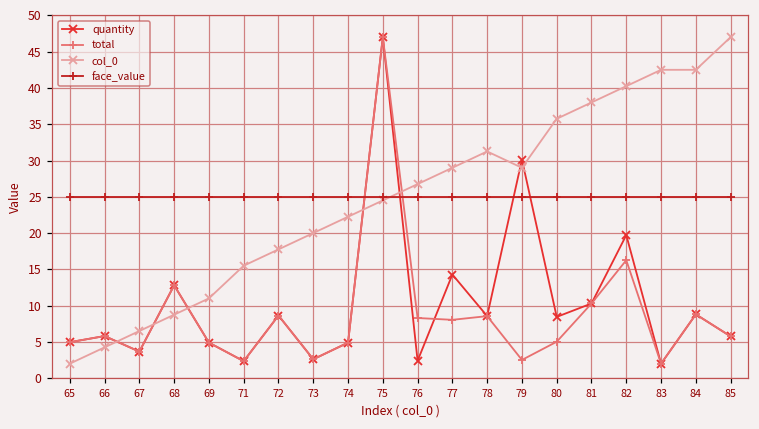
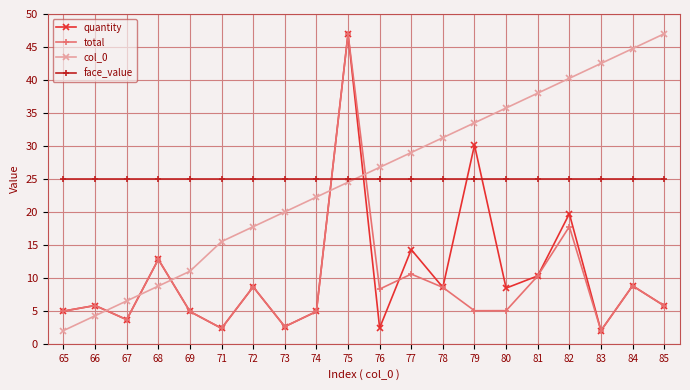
  {
    "total": {
      "76": 8,
-     "77": 8,
-     "79": 3,
+     "77": 11,
+     "79": 5,
      "80": 5,
-     "82": 16
+     "82": 18
    },
    "col_0": {
      "65": 2,
      "66": 4,
      "67": 7,
      "68": 9,
      "69": 11,
      "71": 16,
      "72": 18,
      "73": 20,
      "74": 22,
      "75": 25,
      "76": 27,
      "77": 29,
      "78": 31,
-     "79": 29,
+     "79": 34,
      "80": 36,
      "81": 38,
      "82": 40,
      "83": 43,
-     "84": 43,
+     "84": 45,
      "85": 47
    }
  }
